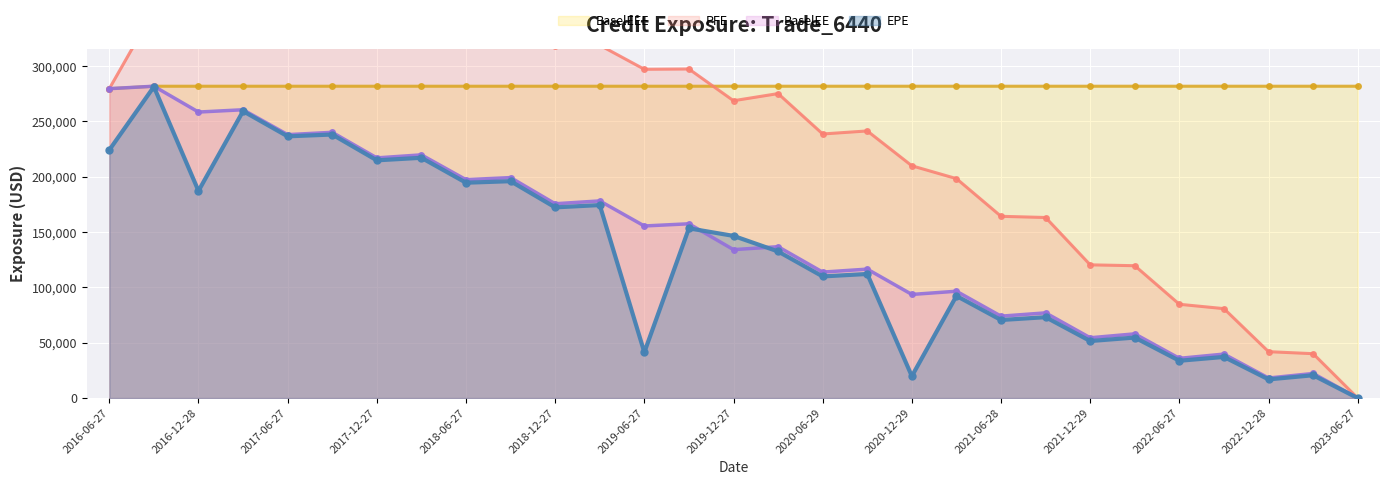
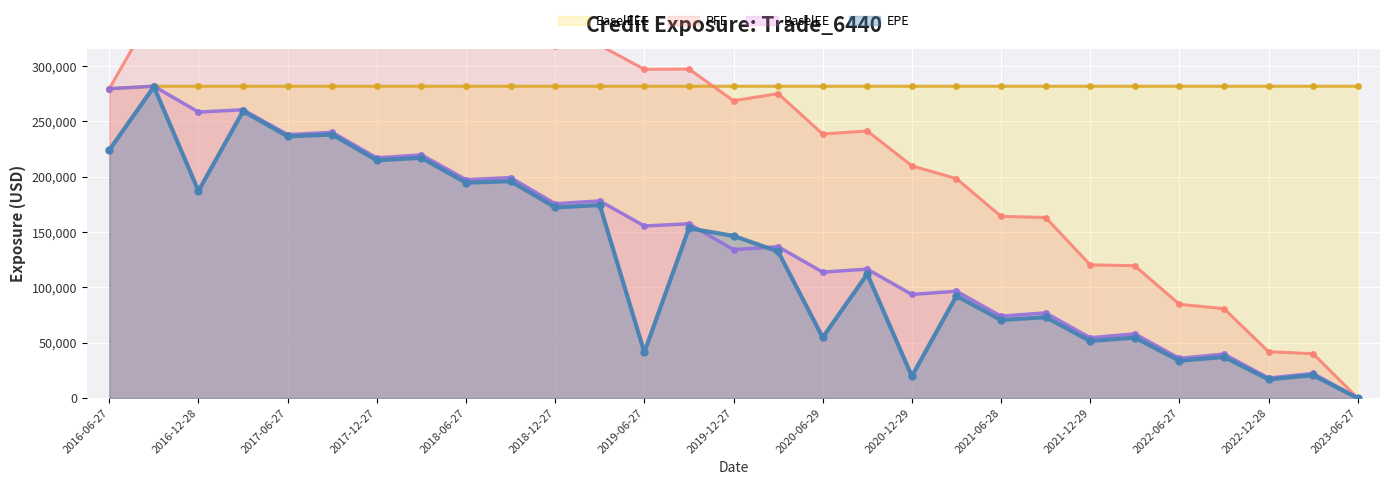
  {
    "EPE": {
      "2016-06-27": "224,000",
      "2016-12-28": "187,000",
      "2018-06-27": "195,000",
      "2018-12-27": "172,000",
      "2019-06-27": "41,000",
      "2019-12-27": "147,000",
-     "2020-06-29": "110,000",
+     "2020-06-29": "55,000",
      "2020-12-29": "20,000",
      "2021-06-28": "71,000",
      "2021-12-29": "52,000"
    }
  }
